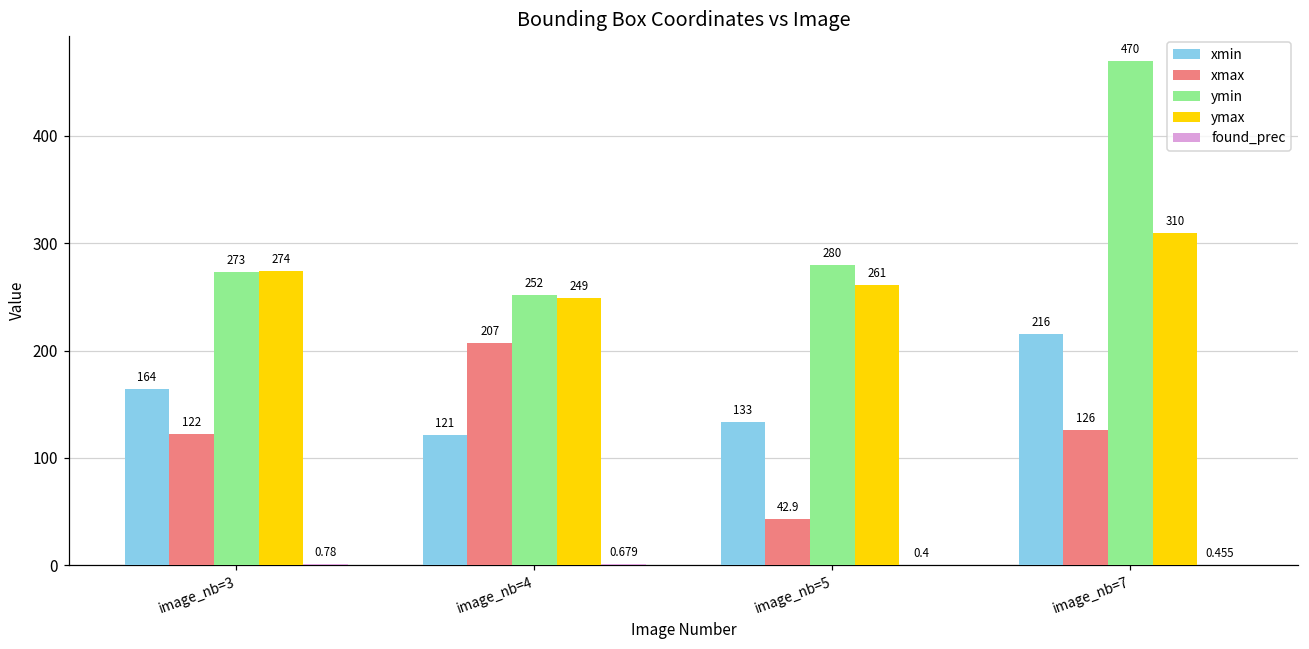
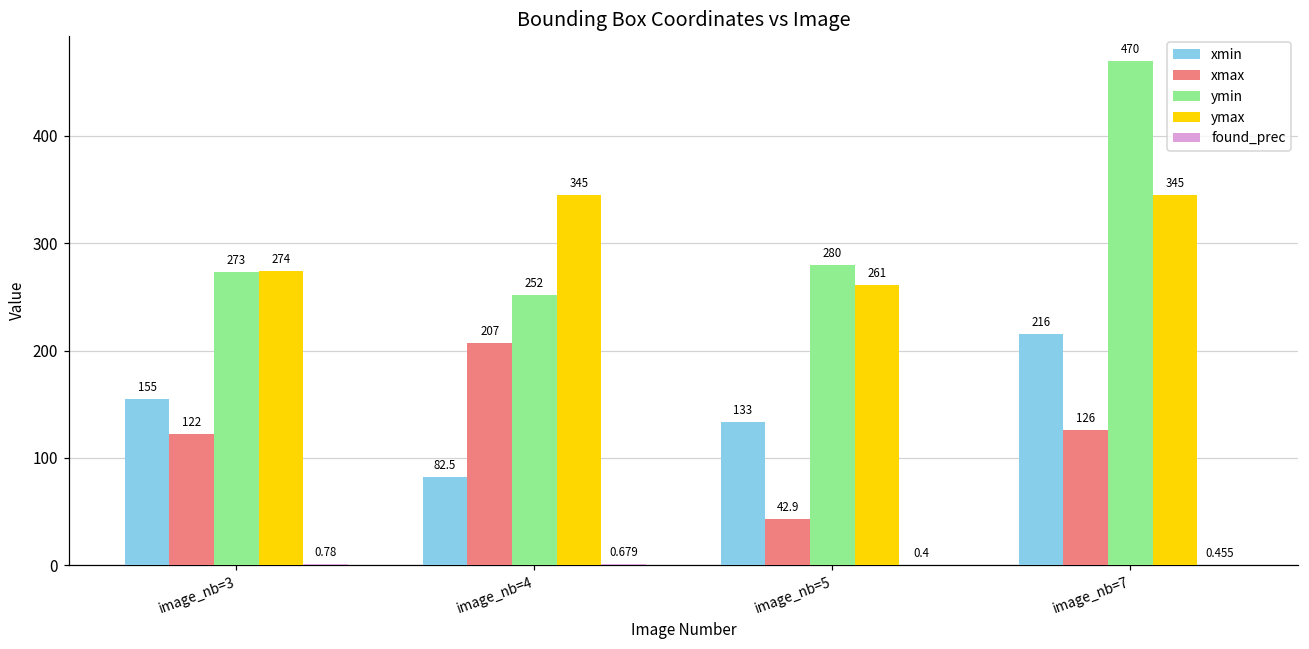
  {
    "xmin": {
-     "image_nb=3": 164,
-     "image_nb=4": 121,
+     "image_nb=3": 155,
+     "image_nb=4": 82.5,
      "image_nb=5": 133,
      "image_nb=7": 216
    },
    "xmax": {
      "image_nb=3": 122,
      "image_nb=4": 207,
      "image_nb=5": 42.9,
      "image_nb=7": 126
    },
    "ymin": {
      "image_nb=3": 273,
      "image_nb=4": 252,
      "image_nb=5": 280,
      "image_nb=7": 470
    },
    "ymax": {
      "image_nb=3": 274,
-     "image_nb=4": 249,
+     "image_nb=4": 345,
      "image_nb=5": 261,
-     "image_nb=7": 310
+     "image_nb=7": 345
    },
    "found_prec": {
      "image_nb=3": 0.78,
      "image_nb=4": 0.679,
      "image_nb=5": 0.4,
      "image_nb=7": 0.455
    }
  }
